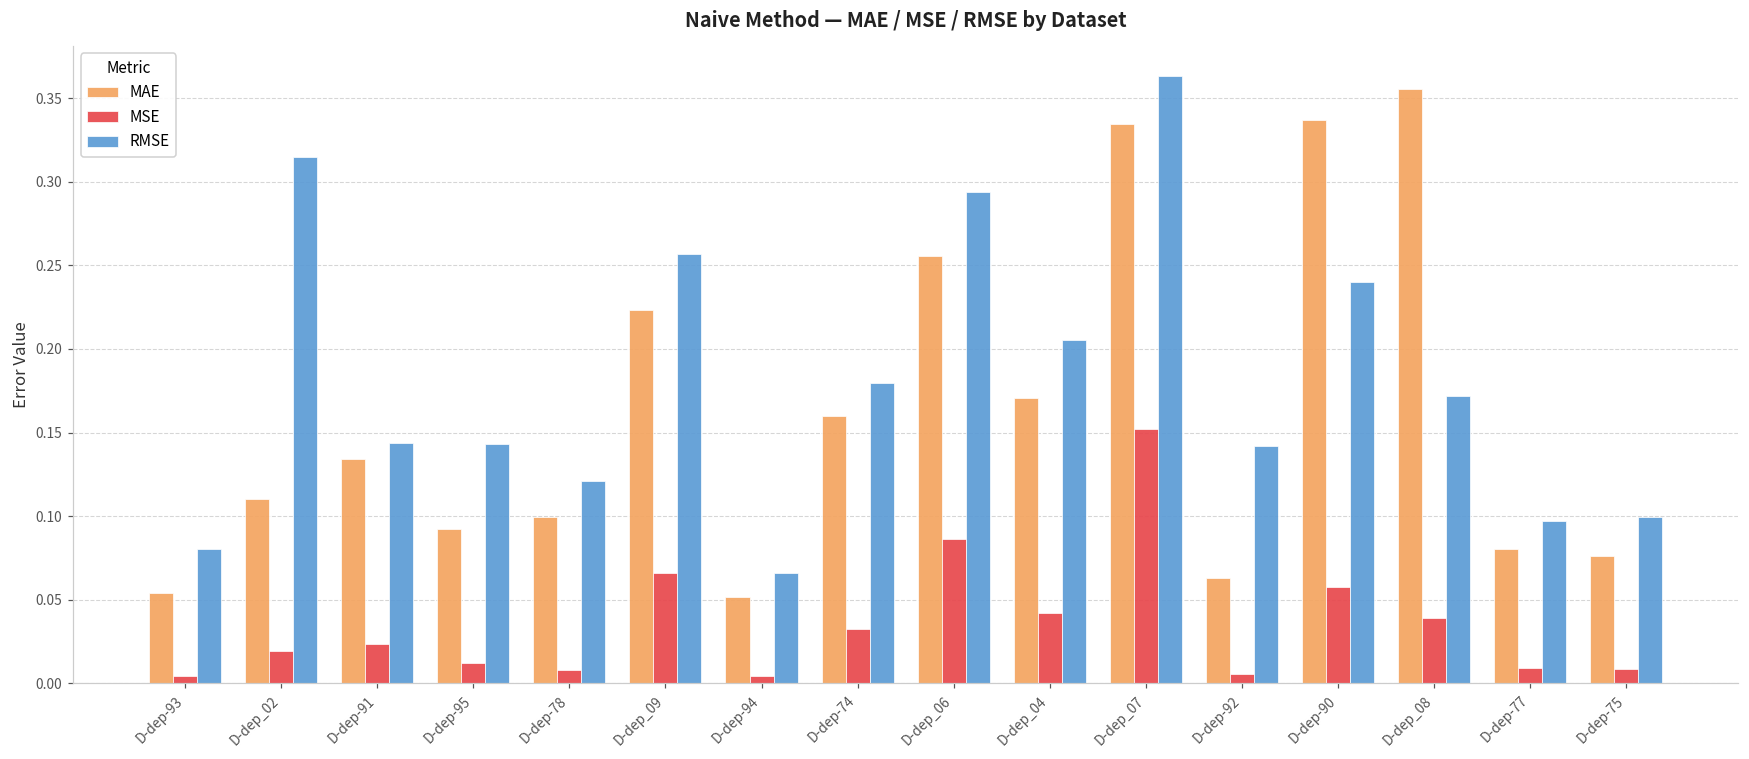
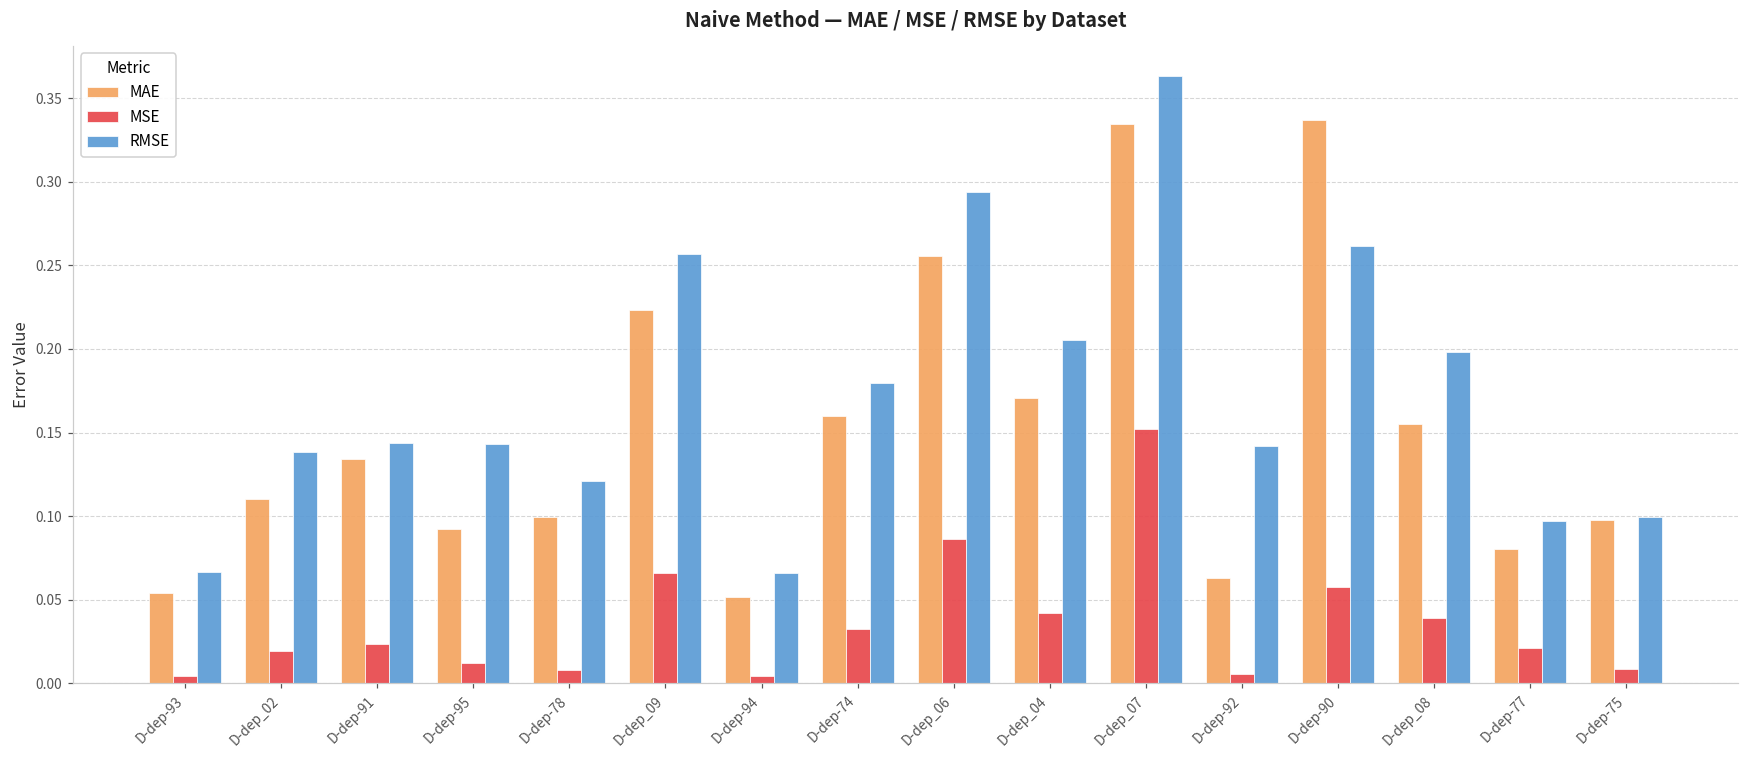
  {
    "MAE": {
      "D-dep-93": 0.054,
      "D-dep_02": 0.110,
      "D-dep-91": 0.134,
      "D-dep-95": 0.092,
      "D-dep-78": 0.099,
      "D-dep_09": 0.224,
      "D-dep-94": 0.052,
      "D-dep-74": 0.160,
      "D-dep_06": 0.255,
      "D-dep_04": 0.171,
      "D-dep_07": 0.335,
      "D-dep-92": 0.063,
      "D-dep-90": 0.337,
-     "D-dep_08": 0.355,
+     "D-dep_08": 0.155,
      "D-dep-77": 0.080,
-     "D-dep-75": 0.076
+     "D-dep-75": 0.098
    },
    "MSE": {
      "D-dep-93": 0.004,
      "D-dep_02": 0.019,
      "D-dep-91": 0.023,
      "D-dep-95": 0.012,
      "D-dep-78": 0.008,
      "D-dep_09": 0.066,
      "D-dep-94": 0.004,
      "D-dep-74": 0.032,
      "D-dep_06": 0.086,
      "D-dep_04": 0.042,
      "D-dep_07": 0.152,
      "D-dep-92": 0.006,
      "D-dep-90": 0.058,
      "D-dep_08": 0.039,
-     "D-dep-77": 0.009,
+     "D-dep-77": 0.021,
      "D-dep-75": 0.008
    },
    "RMSE": {
-     "D-dep-93": 0.080,
-     "D-dep_02": 0.315,
+     "D-dep-93": 0.067,
+     "D-dep_02": 0.138,
      "D-dep-91": 0.144,
      "D-dep-95": 0.143,
      "D-dep-78": 0.121,
      "D-dep_09": 0.257,
      "D-dep-94": 0.066,
      "D-dep-74": 0.180,
      "D-dep_06": 0.294,
      "D-dep_04": 0.205,
      "D-dep_07": 0.363,
      "D-dep-92": 0.142,
-     "D-dep-90": 0.240,
-     "D-dep_08": 0.172,
+     "D-dep-90": 0.262,
+     "D-dep_08": 0.198,
      "D-dep-77": 0.097,
      "D-dep-75": 0.100
    }
  }
